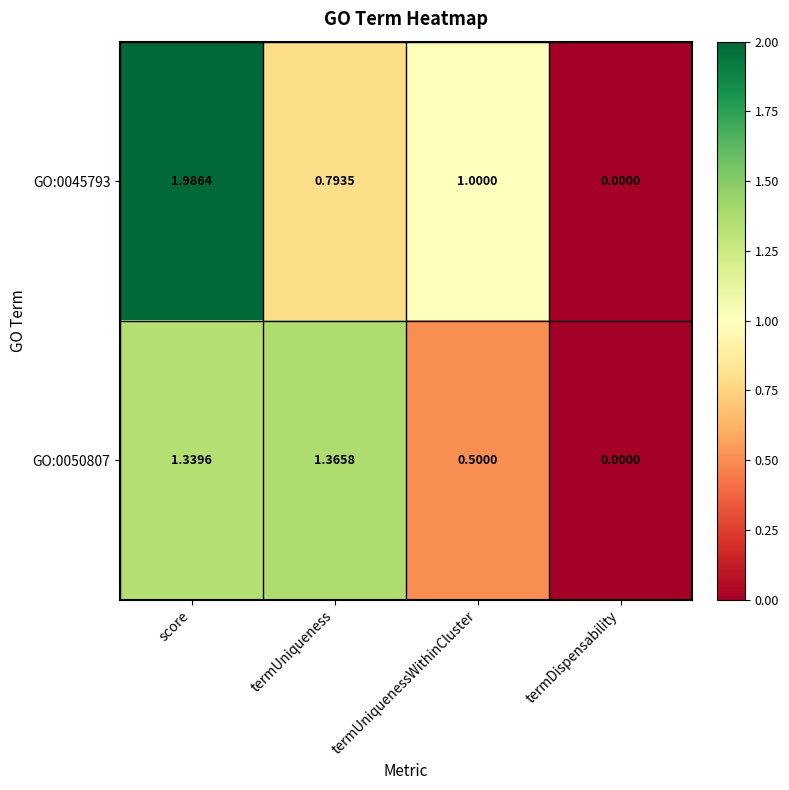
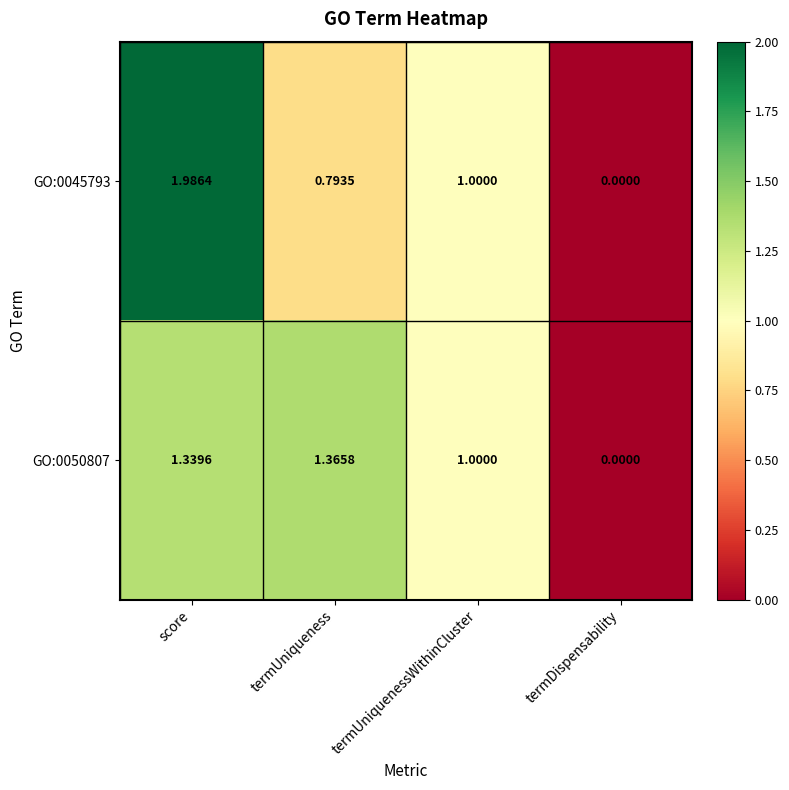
  {
    "GO:0045793": {
      "score": 1.9864,
      "termUniqueness": 0.7935,
      "termUniquenessWithinCluster": 1.0000,
      "termDispensability": 0.0000
    },
    "GO:0050807": {
      "score": 1.3396,
      "termUniqueness": 1.3658,
-     "termUniquenessWithinCluster": 0.5000,
+     "termUniquenessWithinCluster": 1.0000,
      "termDispensability": 0.0000
    }
  }
